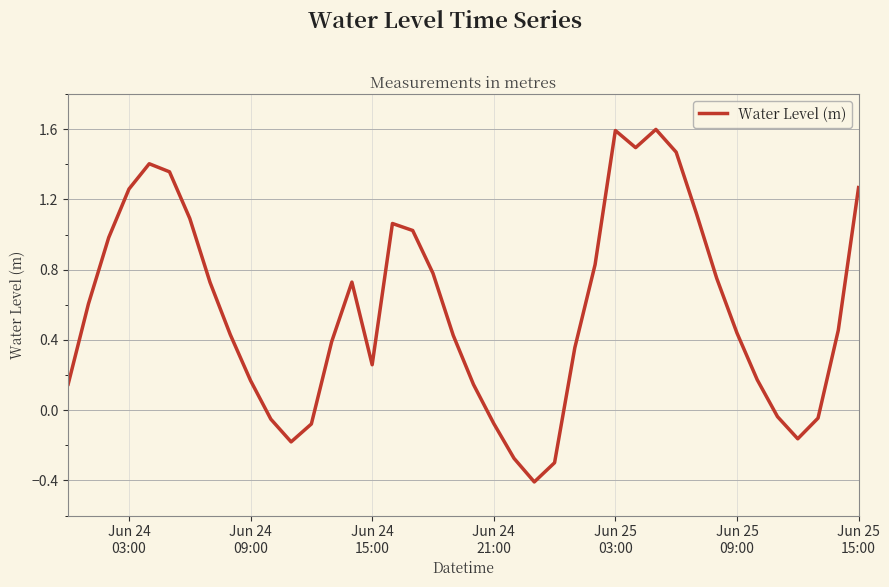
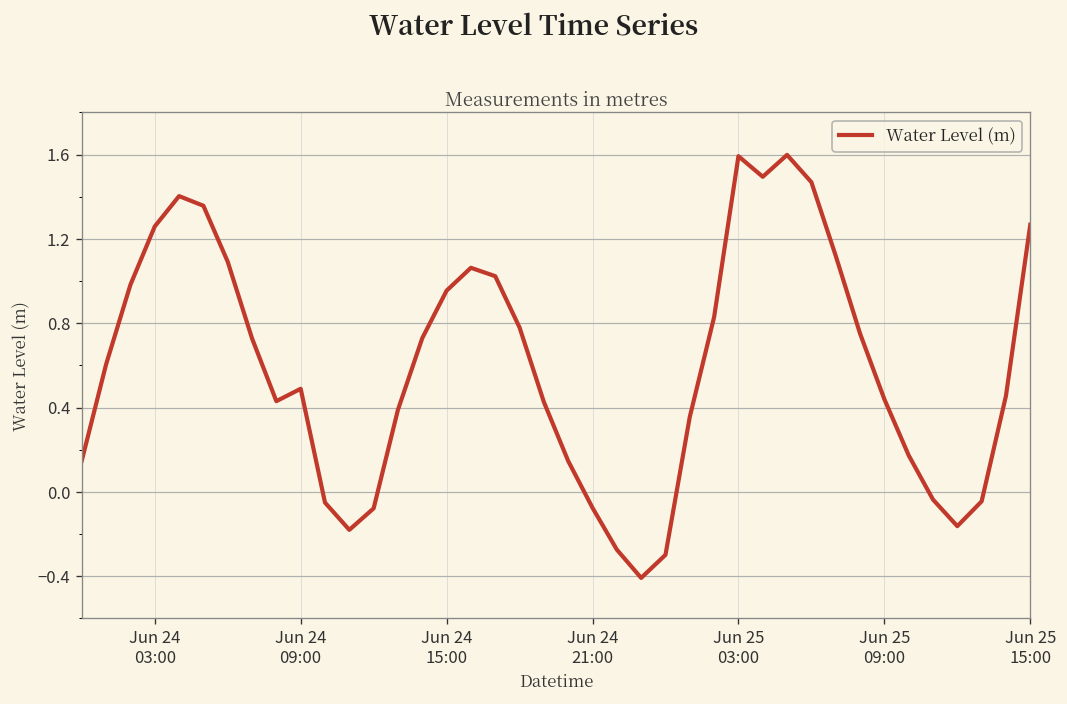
  {
    "Jun 24 03:00": 1.26,
-   "Jun 24 09:00": 0.17,
-   "Jun 24 15:00": 0.26,
+   "Jun 24 09:00": 0.49,
+   "Jun 24 15:00": 0.95,
    "Jun 24 21:00": -0.08,
    "Jun 25 03:00": 1.59,
    "Jun 25 09:00": 0.44,
    "Jun 25 15:00": 1.27
  }
